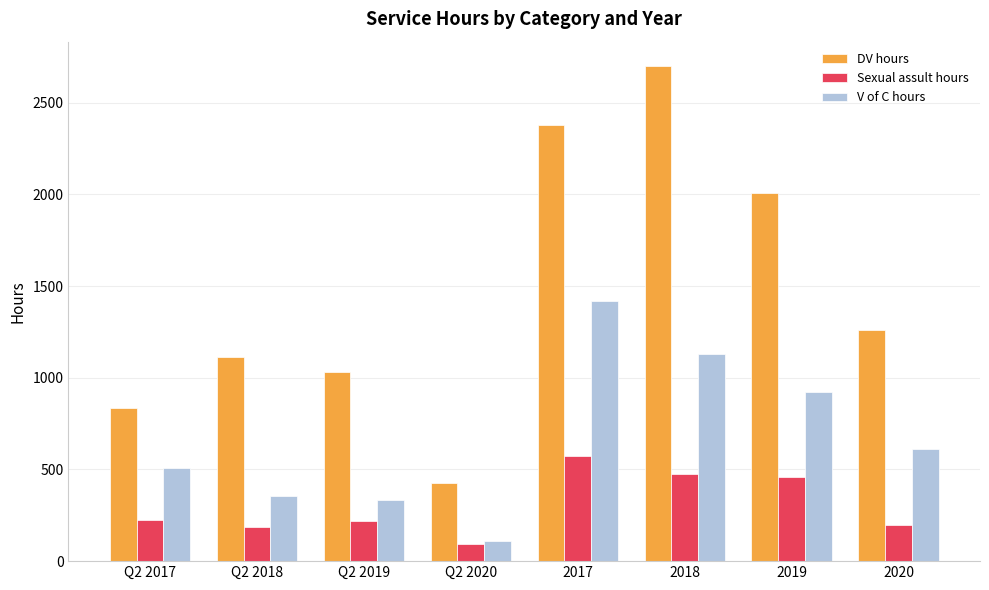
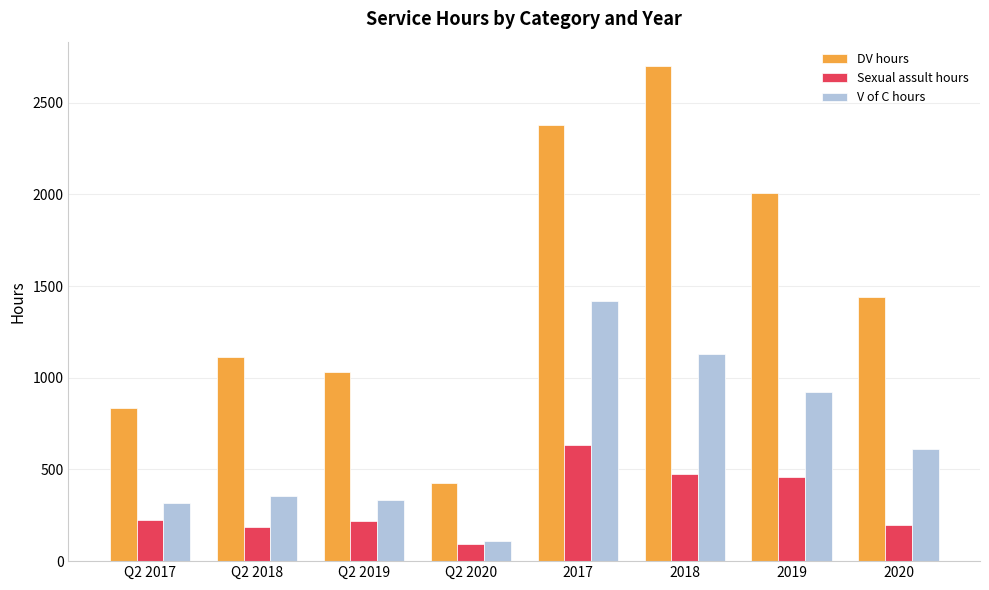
  {
    "DV hours": {
      "Q2 2017": 840,
      "Q2 2018": 1110,
      "Q2 2019": 1030,
      "Q2 2020": 430,
      "2017": 2380,
      "2018": 2700,
      "2019": 2010,
-     "2020": 1260
+     "2020": 1440
    },
    "Sexual assult hours": {
      "Q2 2017": 220,
      "Q2 2018": 190,
      "Q2 2019": 220,
      "Q2 2020": 90,
-     "2017": 570,
+     "2017": 630,
      "2018": 480,
      "2019": 460,
      "2020": 200
    },
    "V of C hours": {
-     "Q2 2017": 510,
+     "Q2 2017": 320,
      "Q2 2018": 360,
      "Q2 2019": 330,
      "Q2 2020": 110,
      "2017": 1420,
      "2018": 1130,
      "2019": 920,
      "2020": 610
    }
  }
